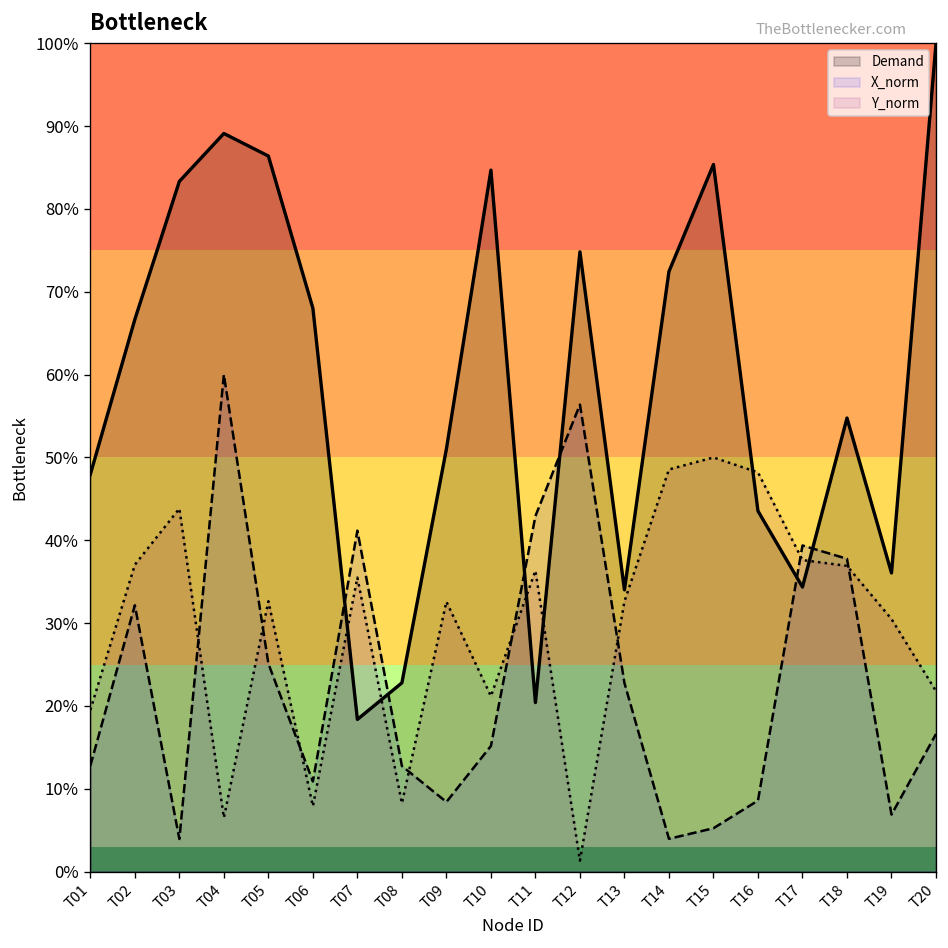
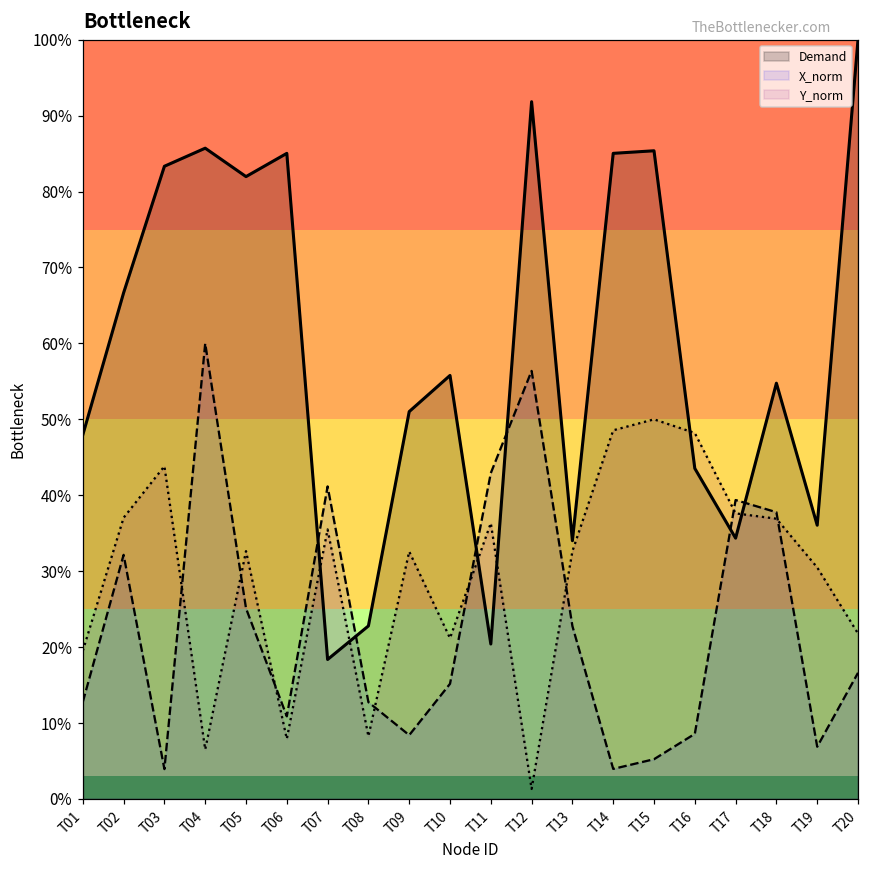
  {
    "Demand": {
      "T01": "48%",
      "T02": "67%",
      "T03": "83%",
-     "T04": "89%",
-     "T05": "86%",
-     "T06": "68%",
+     "T04": "86%",
+     "T05": "82%",
+     "T06": "85%",
      "T07": "18%",
      "T08": "23%",
      "T09": "51%",
-     "T10": "85%",
+     "T10": "56%",
      "T11": "20%",
-     "T12": "75%",
+     "T12": "92%",
      "T13": "34%",
-     "T14": "72%",
+     "T14": "85%",
      "T15": "85%",
      "T16": "44%",
      "T17": "34%",
      "T18": "55%",
      "T19": "36%",
      "T20": "100%"
    }
  }
